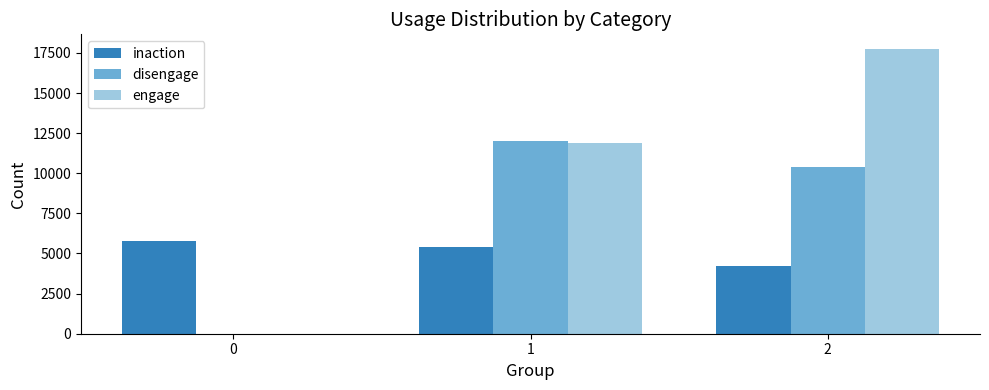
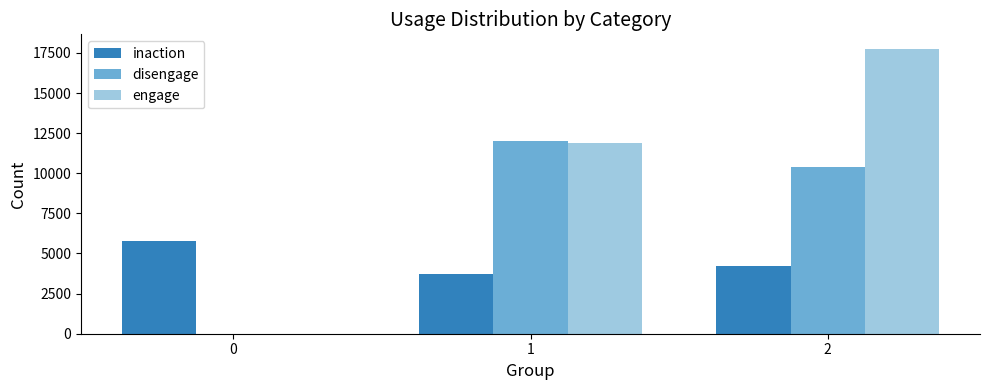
  {
    "inaction": {
      "0": 5800,
-     "1": 5400,
+     "1": 3700,
      "2": 4200
    }
  }
